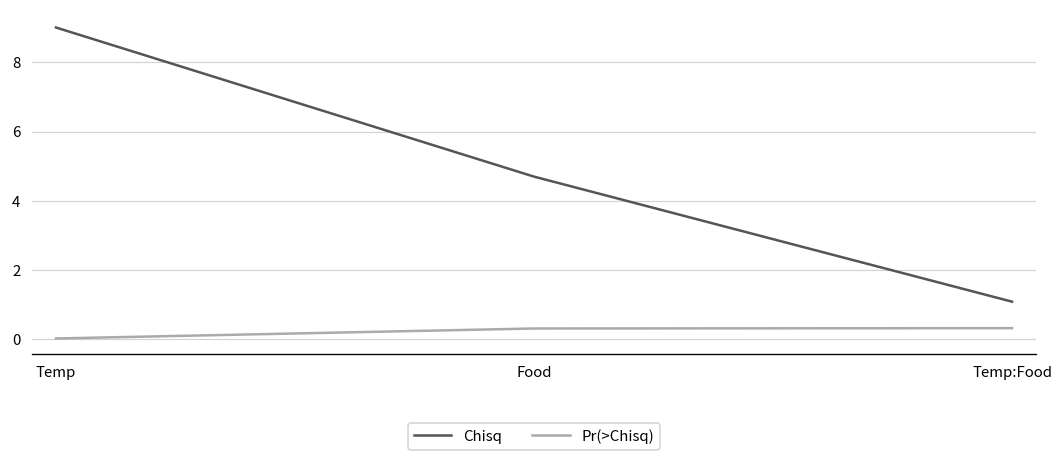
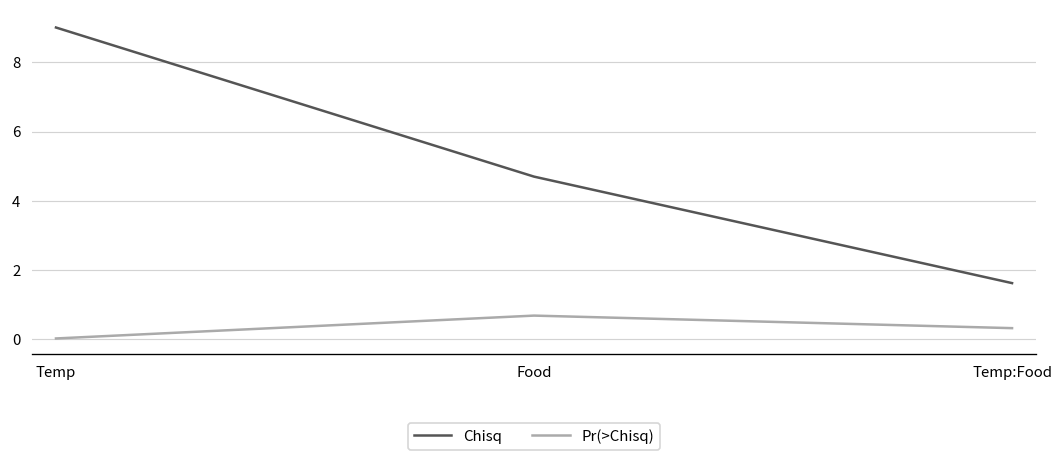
  {
    "Chisq": {
      "Temp": 9.0,
      "Food": 4.7,
-     "Temp:Food": 1.1
+     "Temp:Food": 1.6
    },
    "Pr(>Chisq)": {
      "Temp": 0.0,
-     "Food": 0.3,
+     "Food": 0.7,
      "Temp:Food": 0.3
    }
  }
